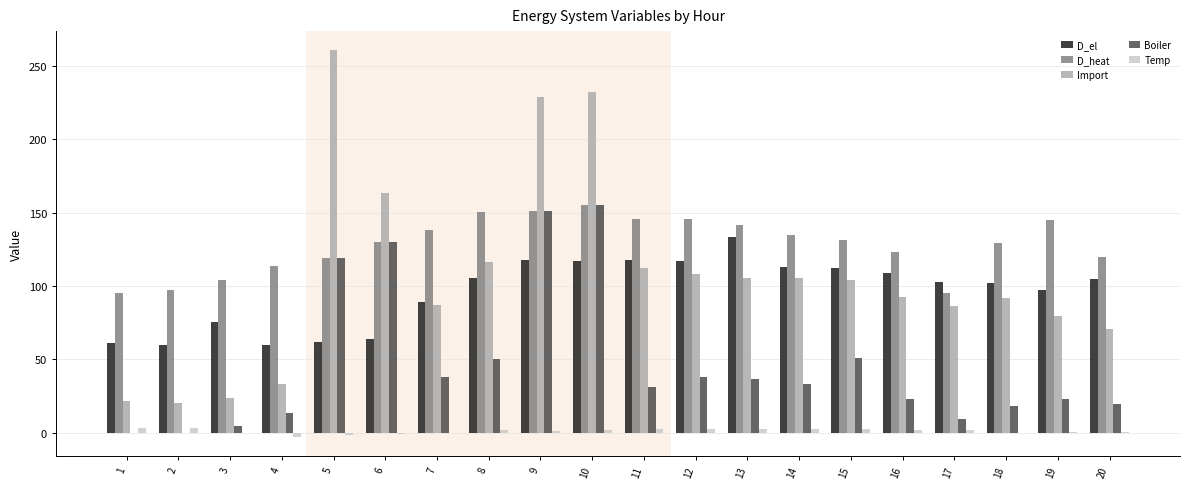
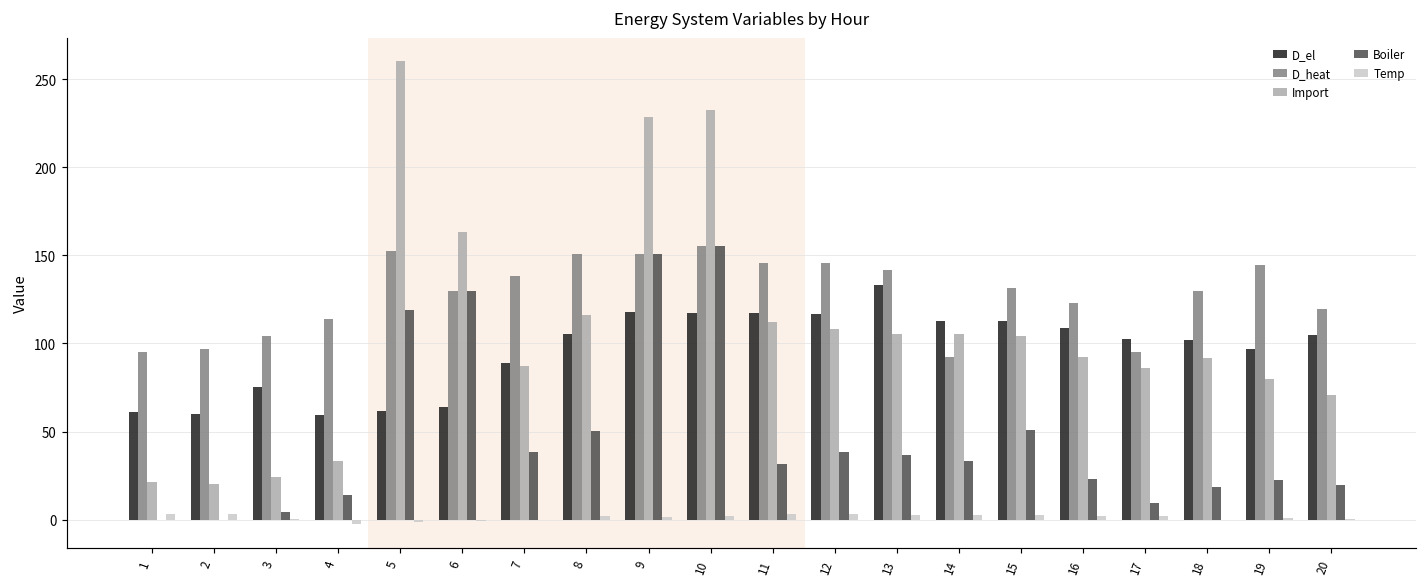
  {
    "D_el": {
      "1": 61,
      "2": 60,
      "3": 75,
      "4": 60,
      "5": 62,
      "6": 64,
      "7": 89,
      "8": 106,
      "9": 118,
      "10": 117,
      "11": 118,
      "12": 117,
      "13": 133,
      "14": 113,
      "15": 113,
      "16": 109,
      "17": 103,
      "18": 102,
      "19": 97,
      "20": 105
    },
    "D_heat": {
      "1": 95,
      "2": 97,
      "3": 104,
      "4": 114,
-     "5": 119,
+     "5": 153,
      "6": 130,
      "7": 138,
      "8": 151,
      "9": 151,
      "10": 155,
      "11": 146,
      "12": 145,
      "13": 142,
-     "14": 135,
+     "14": 92,
      "15": 131,
      "16": 123,
      "17": 95,
      "18": 130,
      "19": 145,
      "20": 120
    },
    "Boiler": {
      "1": 0,
      "2": 0,
      "3": 4,
      "4": 14,
      "5": 119,
      "6": 130,
      "7": 38,
      "8": 51,
      "9": 151,
      "10": 155,
      "11": 32,
      "12": 38,
      "13": 37,
      "14": 33,
      "15": 51,
      "16": 23,
      "17": 9,
      "18": 18,
      "19": 23,
      "20": 20
    }
  }
